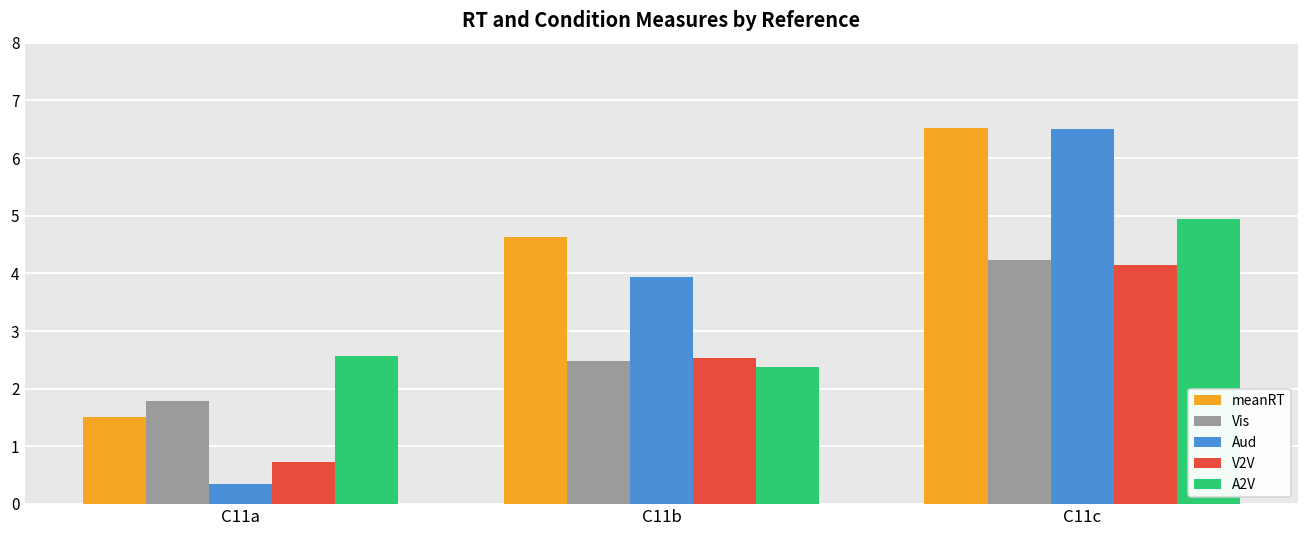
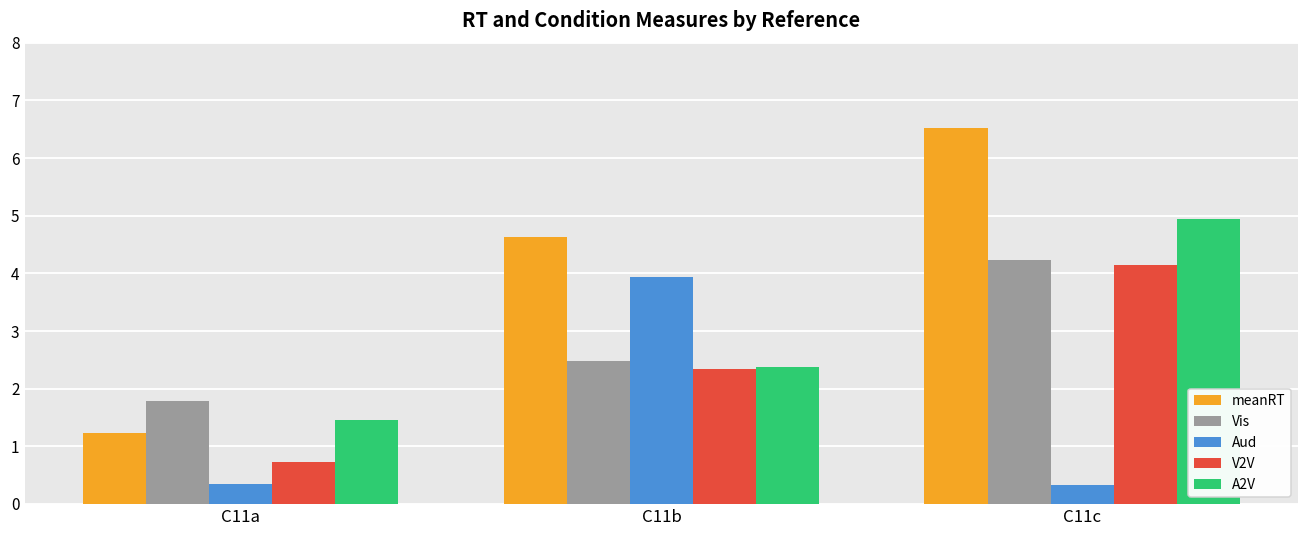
  {
    "meanRT": {
-     "C11a": 1.5,
+     "C11a": 1.2,
      "C11b": 4.6,
      "C11c": 6.5
    },
    "Vis": {
      "C11a": 1.8,
      "C11b": 2.5,
      "C11c": 4.2
    },
    "Aud": {
      "C11a": 0.3,
      "C11b": 3.9,
-     "C11c": 6.5
+     "C11c": 0.3
    },
    "V2V": {
      "C11a": 0.7,
-     "C11b": 2.5,
+     "C11b": 2.3,
      "C11c": 4.1
    },
    "A2V": {
-     "C11a": 2.6,
+     "C11a": 1.5,
      "C11b": 2.4,
      "C11c": 4.9
    }
  }
